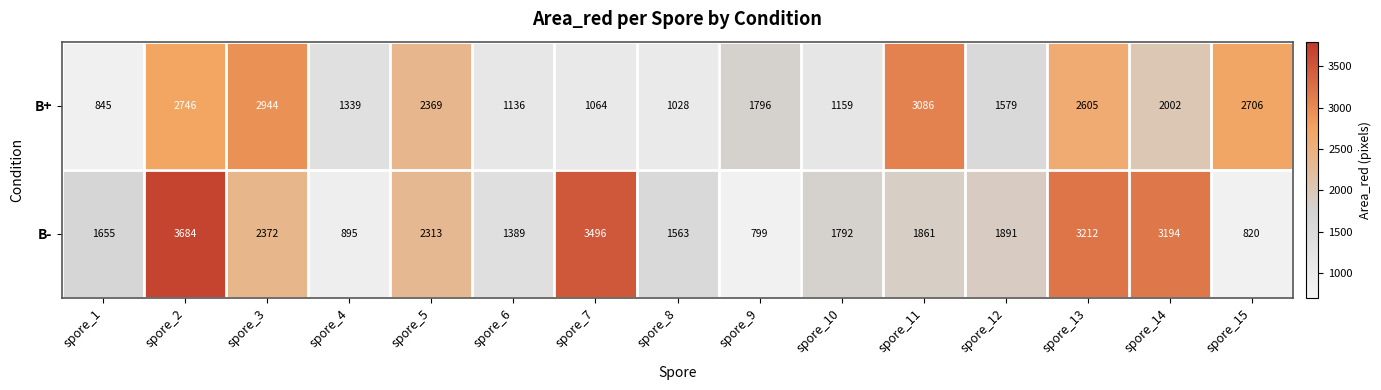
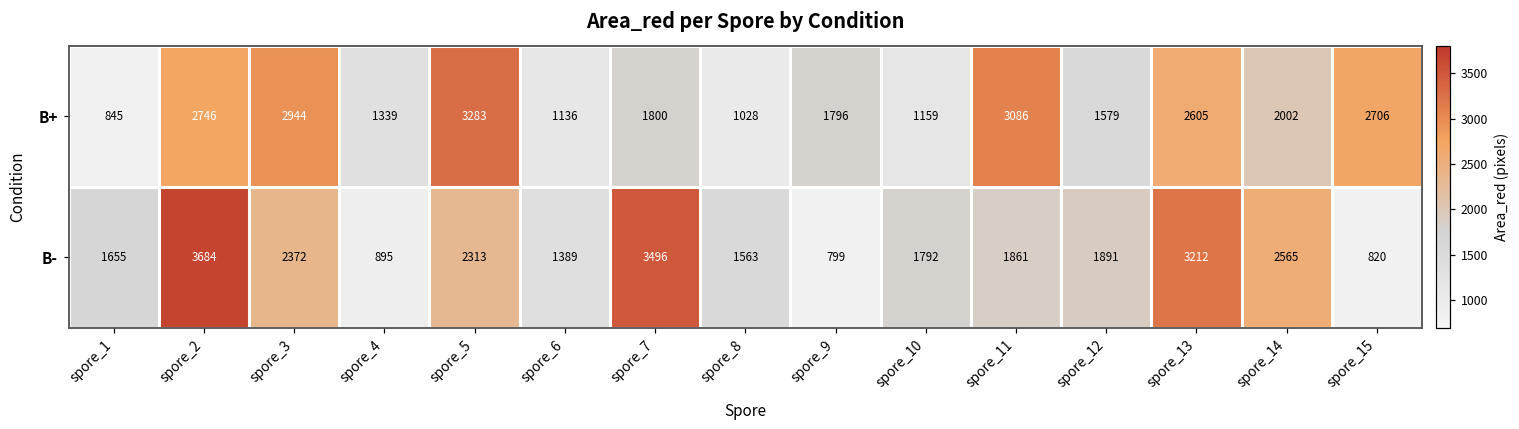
  {
    "B+": {
      "spore_1": 845,
      "spore_2": 2746,
      "spore_3": 2944,
      "spore_4": 1339,
-     "spore_5": 2369,
+     "spore_5": 3283,
      "spore_6": 1136,
-     "spore_7": 1064,
+     "spore_7": 1800,
      "spore_8": 1028,
      "spore_9": 1796,
      "spore_10": 1159,
      "spore_11": 3086,
      "spore_12": 1579,
      "spore_13": 2605,
      "spore_14": 2002,
      "spore_15": 2706
    },
    "B-": {
      "spore_1": 1655,
      "spore_2": 3684,
      "spore_3": 2372,
      "spore_4": 895,
      "spore_5": 2313,
      "spore_6": 1389,
      "spore_7": 3496,
      "spore_8": 1563,
      "spore_9": 799,
      "spore_10": 1792,
      "spore_11": 1861,
      "spore_12": 1891,
      "spore_13": 3212,
-     "spore_14": 3194,
+     "spore_14": 2565,
      "spore_15": 820
    }
  }
